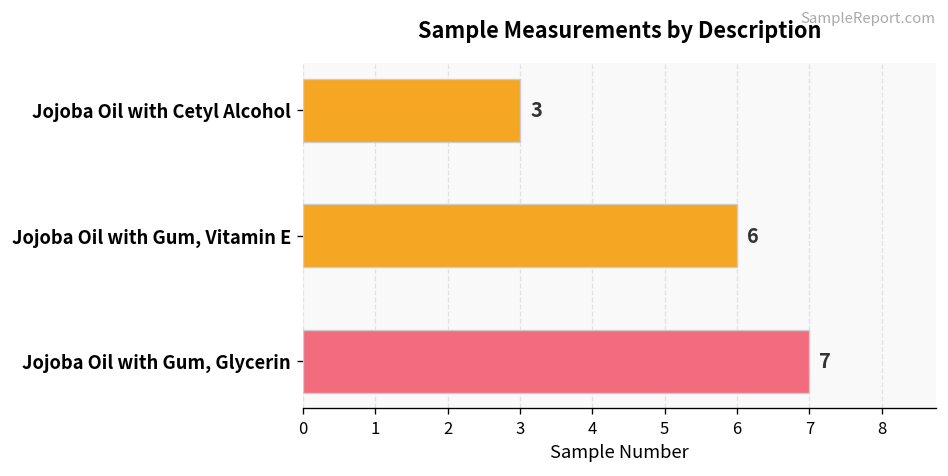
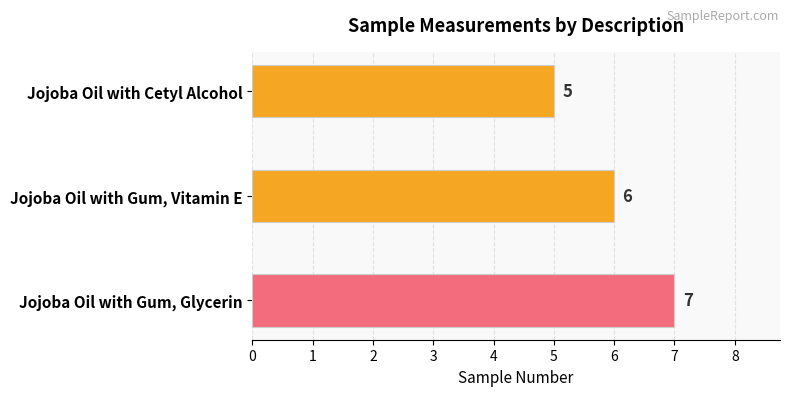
  {
-   "Jojoba Oil with Cetyl Alcohol": 3,
+   "Jojoba Oil with Cetyl Alcohol": 5,
    "Jojoba Oil with Gum, Vitamin E": 6,
    "Jojoba Oil with Gum, Glycerin": 7
  }
